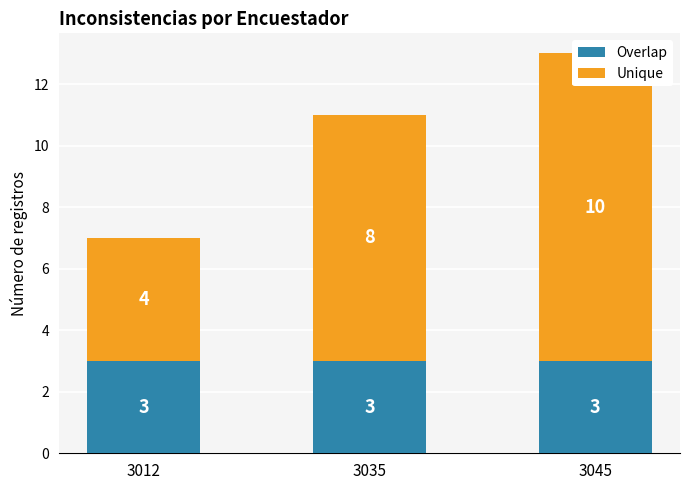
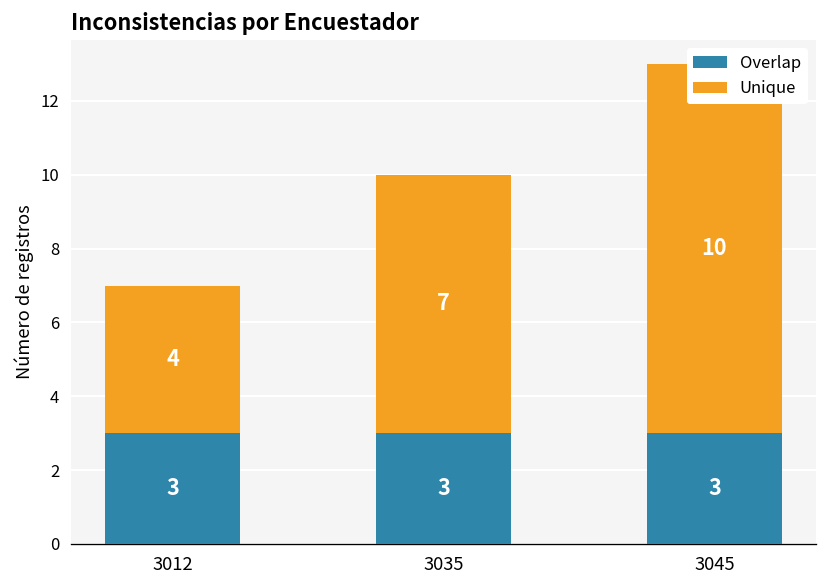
  {
    "Overlap": {
      "3012": 3,
      "3035": 3,
      "3045": 3
    },
    "Unique": {
      "3012": 4,
-     "3035": 8
+     "3035": 7
    }
  }
